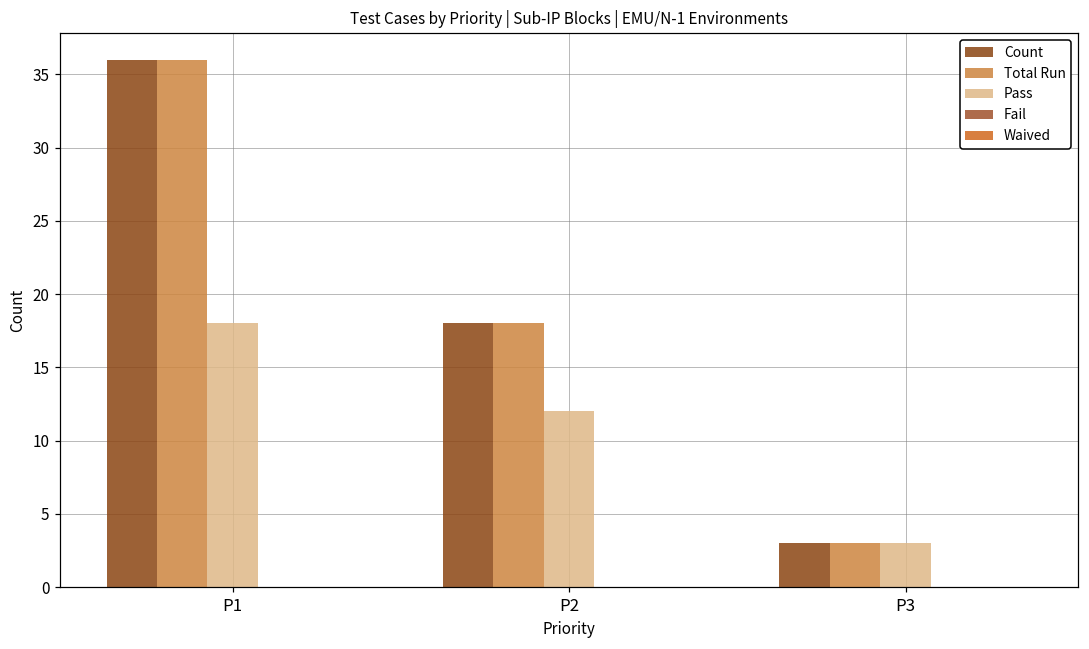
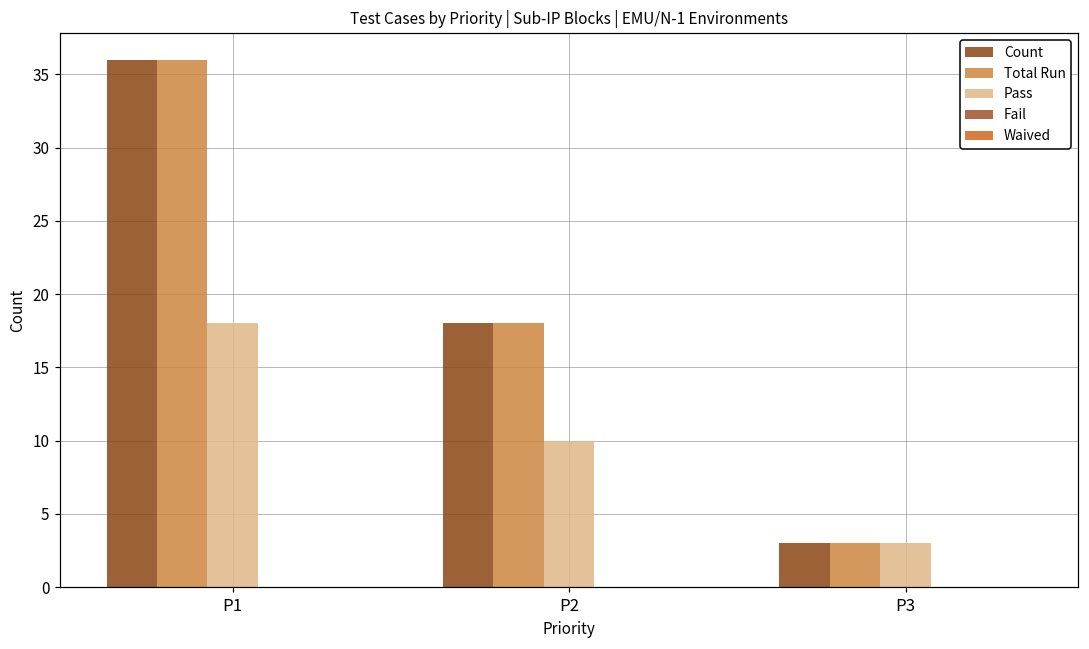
  {
    "Pass": {
      "P1": 18,
-     "P2": 12,
+     "P2": 10,
      "P3": 3
    }
  }
